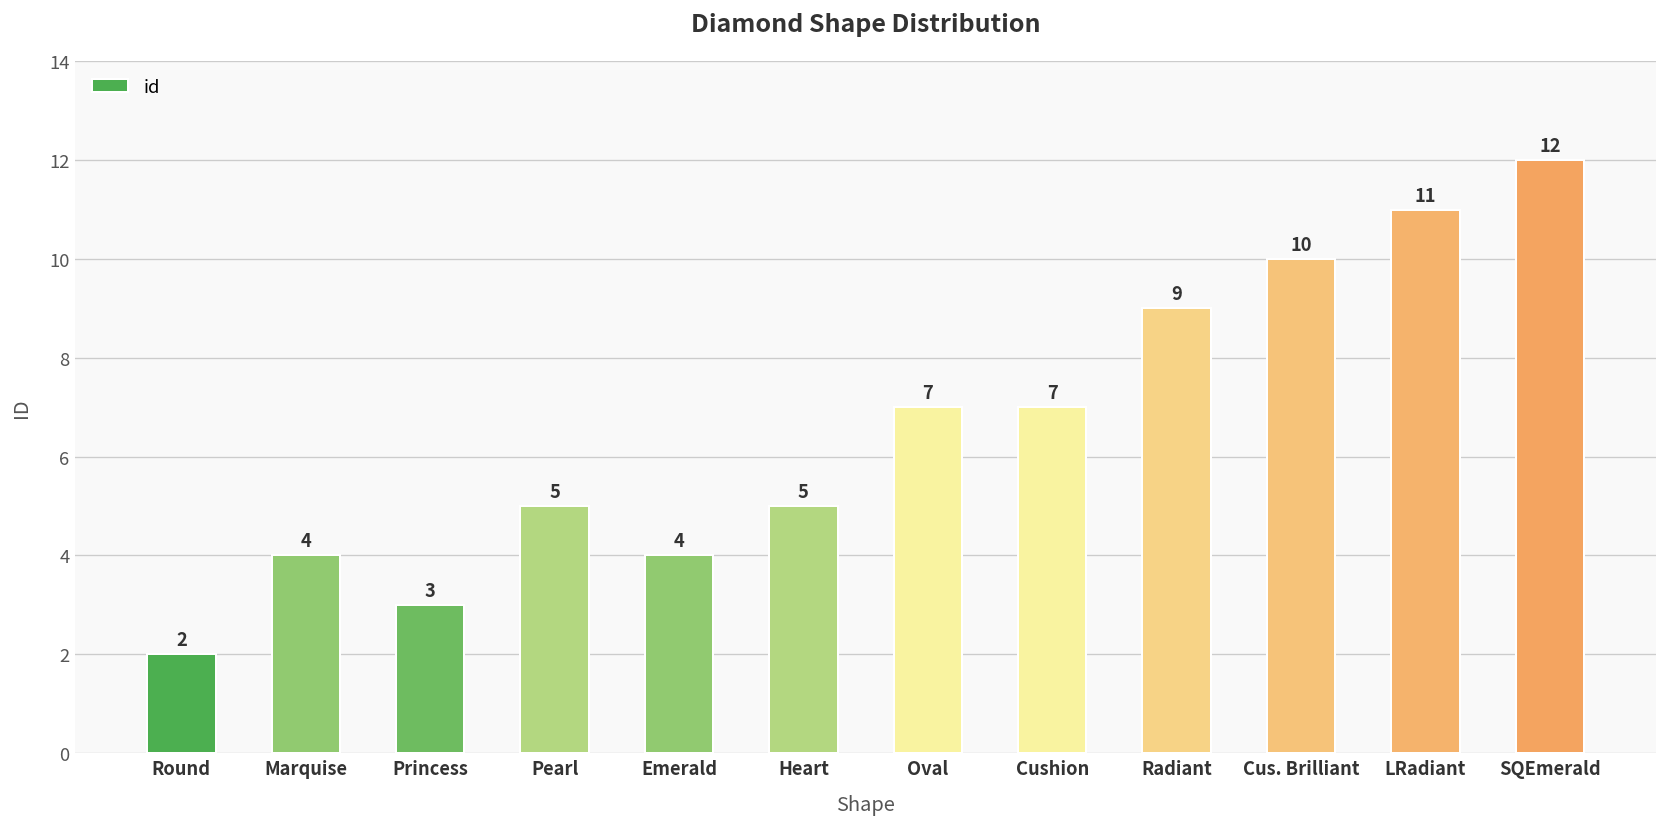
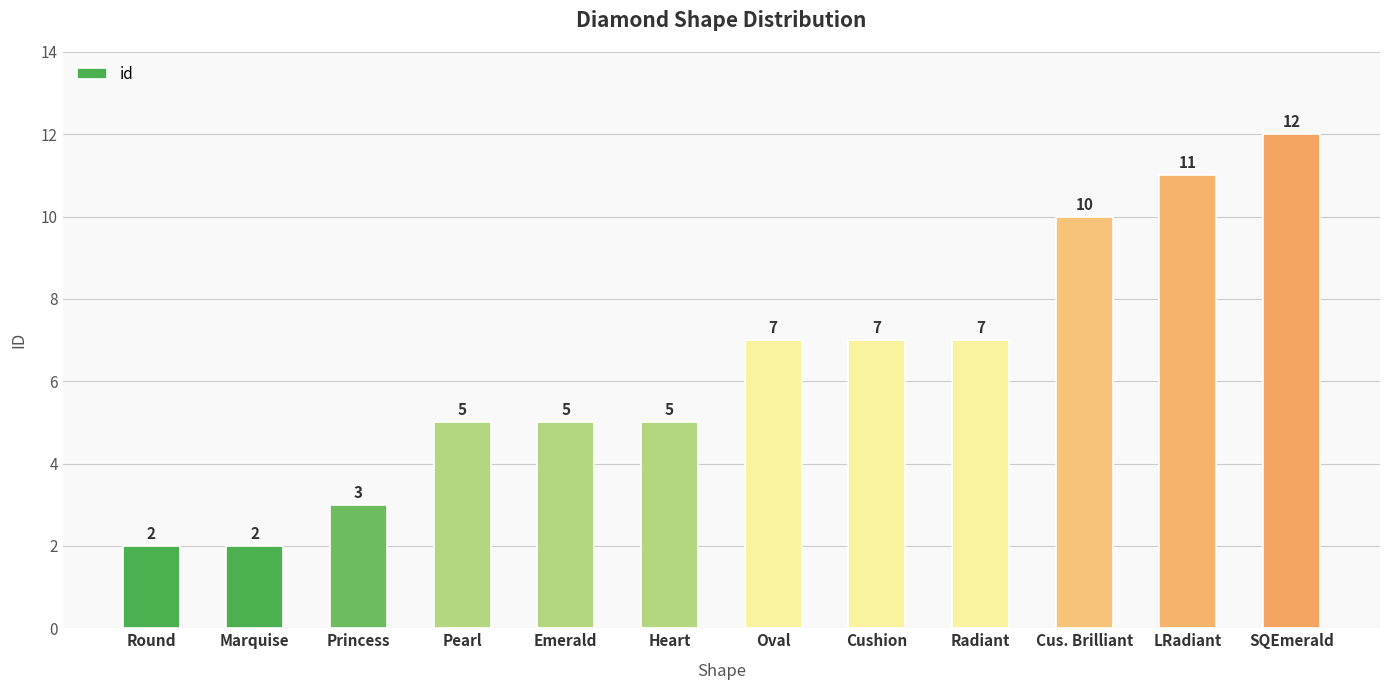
  {
    "Round": 2,
-   "Marquise": 4,
+   "Marquise": 2,
    "Princess": 3,
    "Pearl": 5,
-   "Emerald": 4,
+   "Emerald": 5,
    "Heart": 5,
    "Oval": 7,
    "Cushion": 7,
-   "Radiant": 9,
+   "Radiant": 7,
    "Cus. Brilliant": 10,
    "LRadiant": 11,
    "SQEmerald": 12
  }
